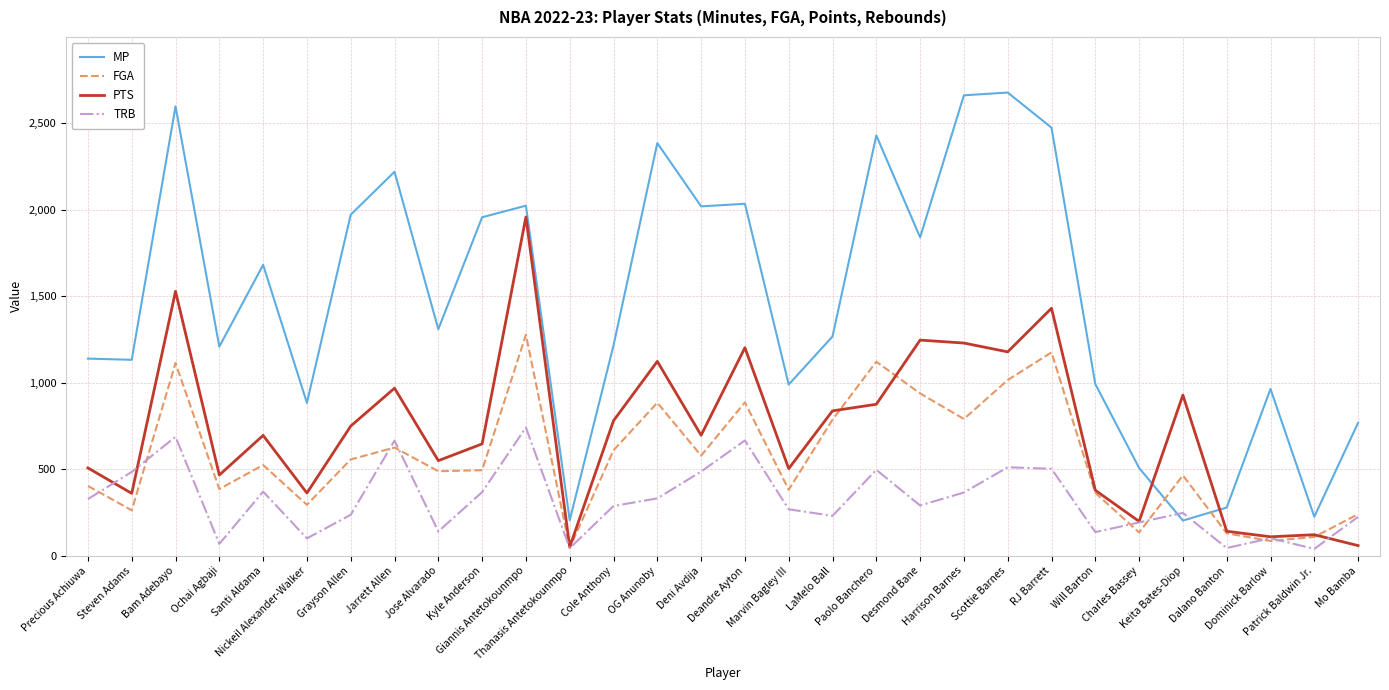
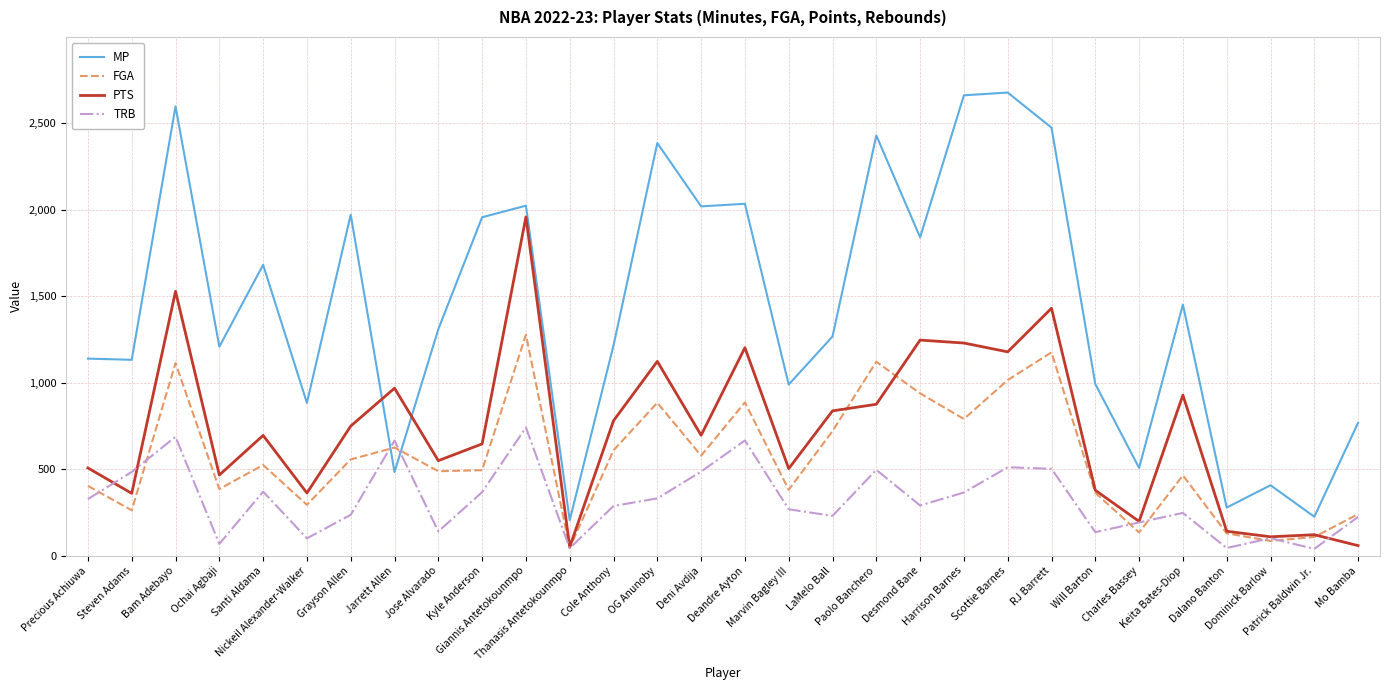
  {
    "MP": {
      "Precious Achiuwa": "1,140",
      "Steven Adams": "1,130",
      "Bam Adebayo": "2,600",
      "Ochai Agbaji": "1,210",
      "Santi Aldama": "1,680",
      "Nickeil Alexander-Walker": "880",
      "Grayson Allen": "1,970",
-     "Jarrett Allen": "2,220",
+     "Jarrett Allen": "480",
      "Jose Alvarado": "1,310",
      "Kyle Anderson": "1,960",
      "Giannis Antetokounmpo": "2,020",
      "Thanasis Antetokounmpo": "210",
      "Cole Anthony": "1,220",
      "OG Anunoby": "2,390",
      "Deni Avdija": "2,020",
      "Deandre Ayton": "2,040",
      "Marvin Bagley III": "990",
      "LaMelo Ball": "1,270",
      "Paolo Banchero": "2,430",
      "Desmond Bane": "1,840",
      "Harrison Barnes": "2,660",
      "Scottie Barnes": "2,680",
      "RJ Barrett": "2,480",
      "Will Barton": "990",
      "Charles Bassey": "510",
-     "Keita Bates-Diop": "200",
+     "Keita Bates-Diop": "1,450",
      "Dalano Banton": "280",
-     "Dominick Barlow": "970",
+     "Dominick Barlow": "410",
      "Patrick Baldwin Jr.": "230",
      "Mo Bamba": "770"
    },
    "FGA": {
      "Precious Achiuwa": "400",
      "Steven Adams": "260",
      "Bam Adebayo": "1,110",
      "Ochai Agbaji": "390",
      "Santi Aldama": "530",
      "Nickeil Alexander-Walker": "300",
      "Grayson Allen": "560",
      "Jarrett Allen": "630",
      "Jose Alvarado": "490",
      "Kyle Anderson": "500",
      "Giannis Antetokounmpo": "1,280",
      "Cole Anthony": "610",
      "OG Anunoby": "890",
      "Deni Avdija": "580",
      "Deandre Ayton": "890",
      "Marvin Bagley III": "380",
-     "LaMelo Ball": "790",
+     "LaMelo Ball": "720",
      "Paolo Banchero": "1,120",
      "Desmond Bane": "940",
      "Harrison Barnes": "790",
      "Scottie Barnes": "1,020",
      "RJ Barrett": "1,180",
      "Will Barton": "360",
      "Charles Bassey": "140",
      "Keita Bates-Diop": "470",
      "Dominick Barlow": "90",
      "Mo Bamba": "240"
    },
    "PTS": {
      "Precious Achiuwa": "510",
      "Steven Adams": "360",
      "Bam Adebayo": "1,530",
      "Ochai Agbaji": "470",
      "Santi Aldama": "700",
      "Nickeil Alexander-Walker": "360",
      "Grayson Allen": "750",
      "Jarrett Allen": "970",
      "Jose Alvarado": "550",
      "Kyle Anderson": "650",
      "Giannis Antetokounmpo": "1,960",
      "Cole Anthony": "780",
      "OG Anunoby": "1,120",
      "Deni Avdija": "700",
      "Deandre Ayton": "1,200",
      "Marvin Bagley III": "500",
      "LaMelo Ball": "840",
      "Paolo Banchero": "880",
      "Desmond Bane": "1,250",
      "Harrison Barnes": "1,230",
      "Scottie Barnes": "1,180",
      "RJ Barrett": "1,430",
      "Will Barton": "380",
      "Keita Bates-Diop": "930",
      "Mo Bamba": "60"
    },
    "TRB": {
      "Precious Achiuwa": "330",
      "Steven Adams": "490",
      "Bam Adebayo": "690",
      "Ochai Agbaji": "70",
      "Santi Aldama": "370",
      "Nickeil Alexander-Walker": "100",
      "Grayson Allen": "240",
      "Jarrett Allen": "670",
      "Jose Alvarado": "140",
      "Kyle Anderson": "370",
      "Giannis Antetokounmpo": "740",
      "Cole Anthony": "290",
      "OG Anunoby": "330",
      "Deni Avdija": "490",
      "Deandre Ayton": "670",
      "Marvin Bagley III": "270",
      "LaMelo Ball": "230",
      "Paolo Banchero": "500",
      "Desmond Bane": "290",
      "Harrison Barnes": "370",
      "Scottie Barnes": "510",
      "RJ Barrett": "500",
      "Will Barton": "140",
      "Keita Bates-Diop": "250",
      "Dalano Banton": "50",
      "Patrick Baldwin Jr.": "40",
      "Mo Bamba": "230"
    }
  }
